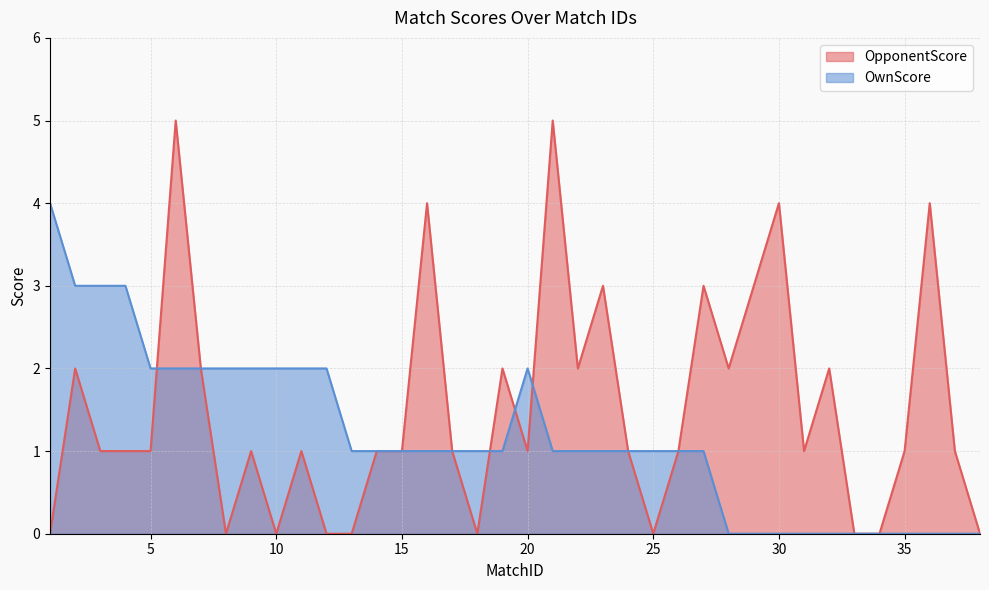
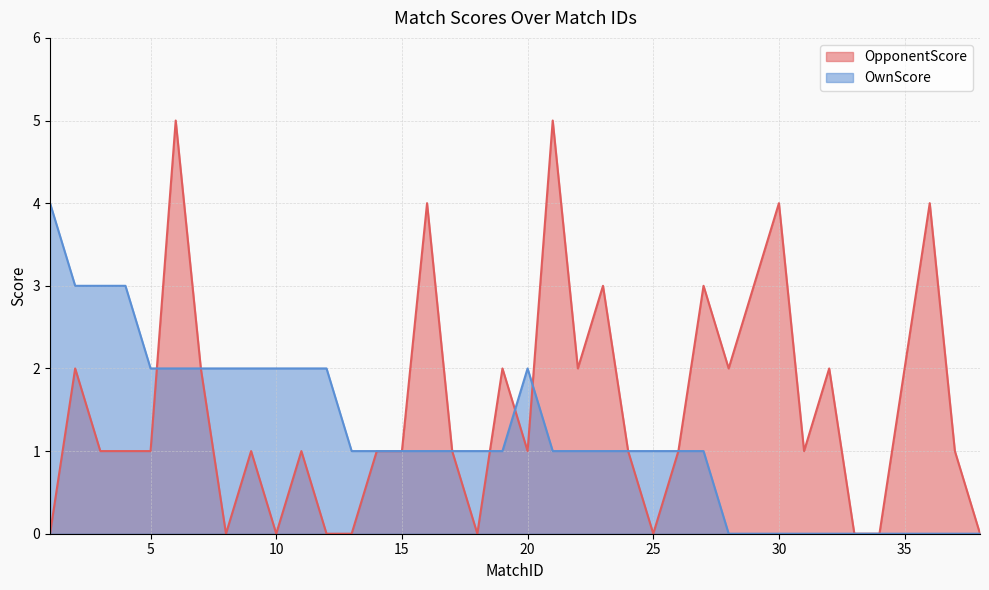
  {
    "OpponentScore": {
      "5": 1,
      "10": 0,
      "20": 1,
      "25": 0,
      "30": 4,
-     "35": 1
+     "35": 2
    },
    "OwnScore": {
      "5": 2,
      "10": 2,
      "20": 2,
      "25": 1,
      "30": 0,
      "35": 0
    }
  }
